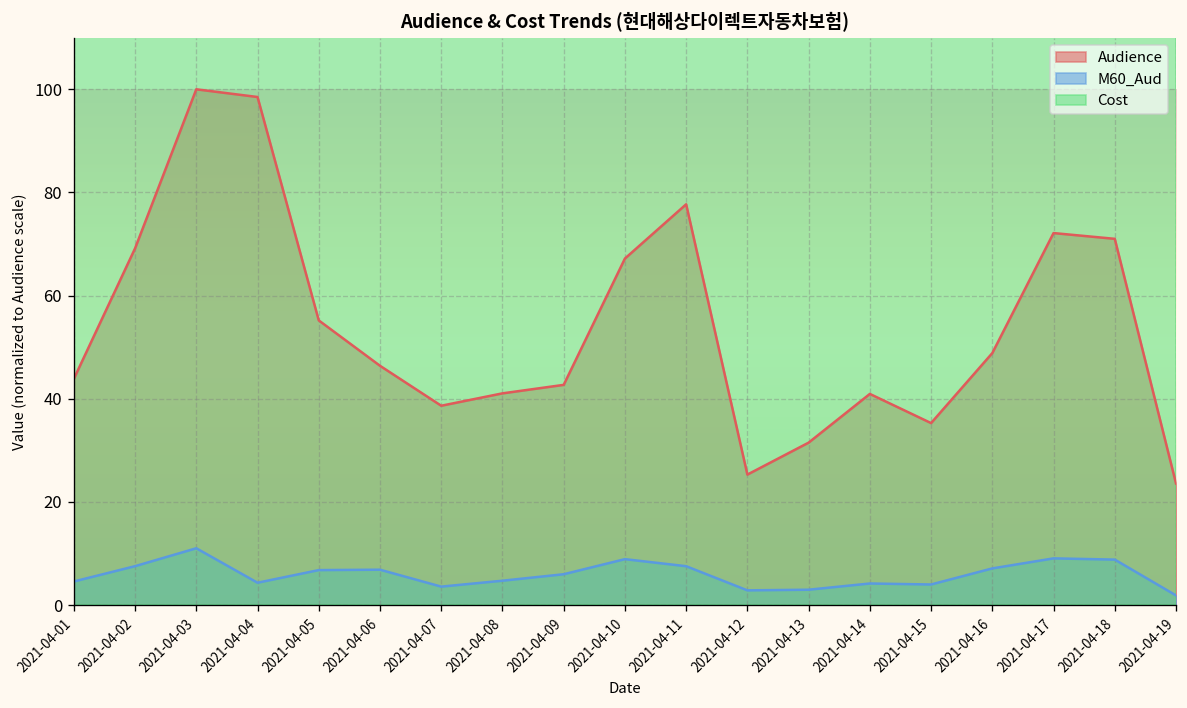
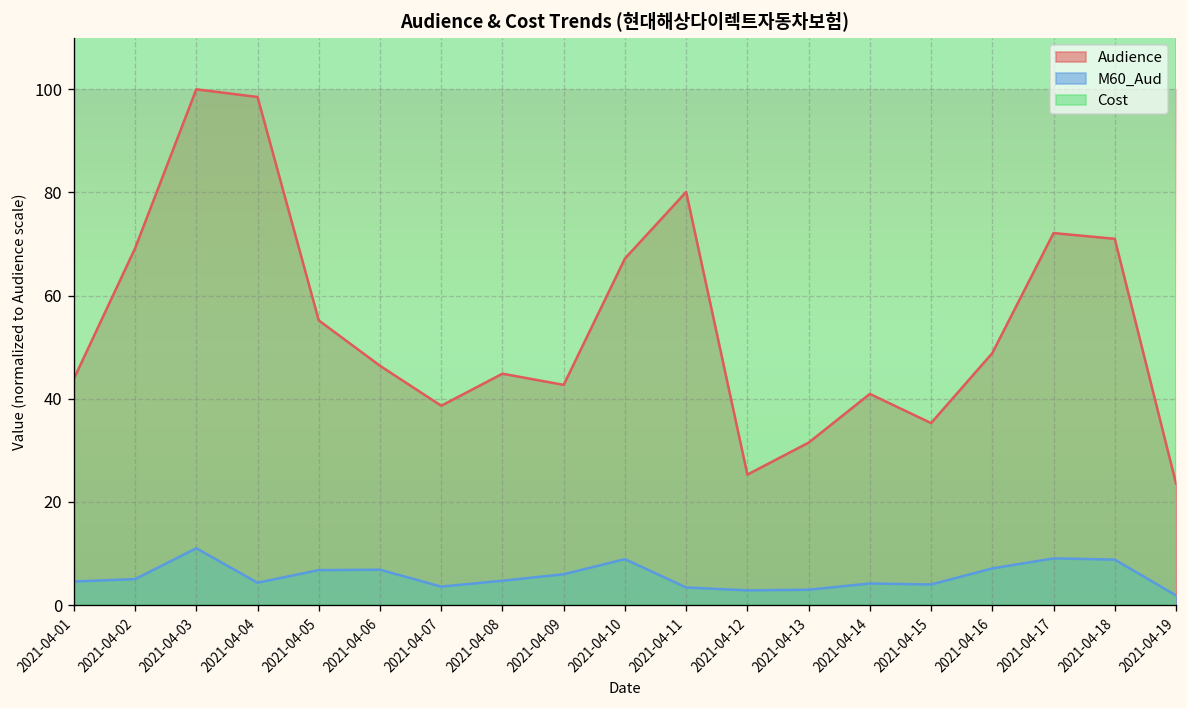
  {
    "Audience": {
      "2021-04-01": 44,
      "2021-04-02": 69,
      "2021-04-03": 100,
      "2021-04-04": 99,
      "2021-04-05": 55,
      "2021-04-06": 46,
      "2021-04-07": 39,
-     "2021-04-08": 41,
+     "2021-04-08": 45,
      "2021-04-09": 43,
      "2021-04-10": 67,
-     "2021-04-11": 78,
+     "2021-04-11": 80,
      "2021-04-12": 25,
      "2021-04-13": 31,
      "2021-04-14": 41,
      "2021-04-15": 35,
      "2021-04-16": 49,
      "2021-04-17": 72,
      "2021-04-18": 71,
      "2021-04-19": 24
    },
    "M60_Aud": {
      "2021-04-01": 5,
-     "2021-04-02": 8,
+     "2021-04-02": 5,
      "2021-04-03": 11,
      "2021-04-04": 4,
      "2021-04-05": 7,
      "2021-04-06": 7,
      "2021-04-07": 4,
      "2021-04-08": 5,
      "2021-04-09": 6,
      "2021-04-10": 9,
-     "2021-04-11": 8,
+     "2021-04-11": 3,
      "2021-04-12": 3,
      "2021-04-13": 3,
      "2021-04-14": 4,
      "2021-04-15": 4,
      "2021-04-16": 7,
      "2021-04-17": 9,
      "2021-04-18": 9,
      "2021-04-19": 2
    }
  }
